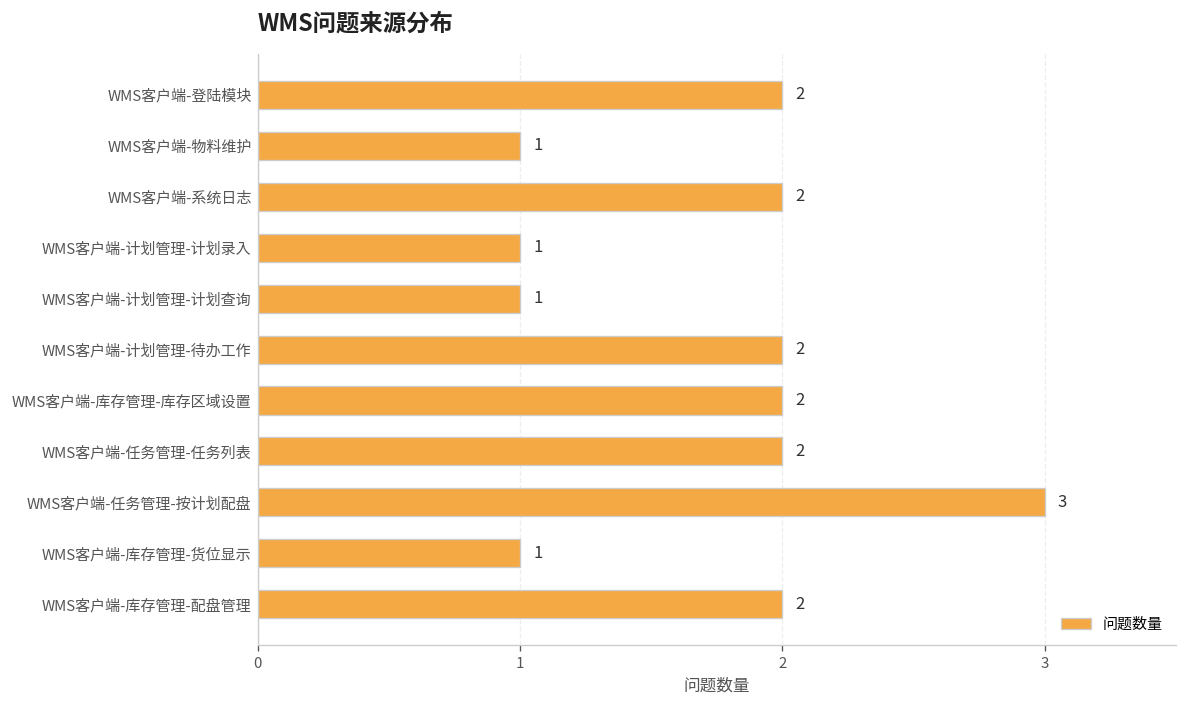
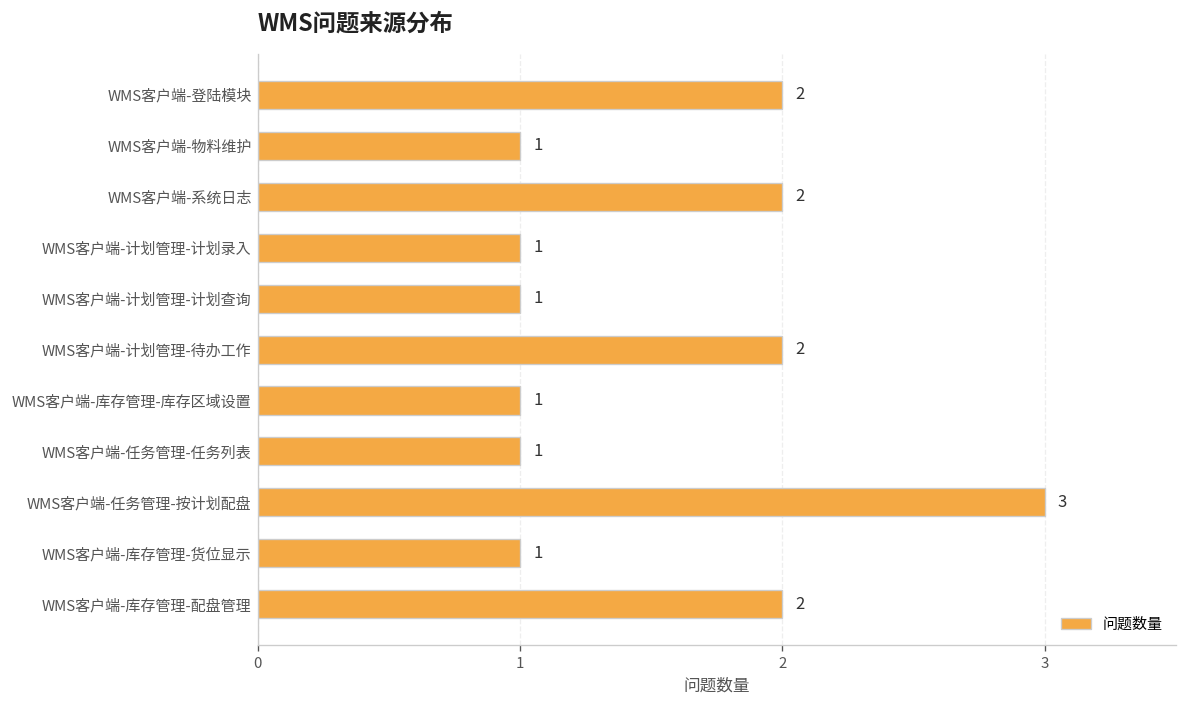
  {
    "WMS客户端-登陆模块": 2,
    "WMS客户端-物料维护": 1,
    "WMS客户端-系统日志": 2,
    "WMS客户端-计划管理-计划录入": 1,
    "WMS客户端-计划管理-计划查询": 1,
    "WMS客户端-计划管理-待办工作": 2,
-   "WMS客户端-库存管理-库存区域设置": 2,
-   "WMS客户端-任务管理-任务列表": 2,
+   "WMS客户端-库存管理-库存区域设置": 1,
+   "WMS客户端-任务管理-任务列表": 1,
    "WMS客户端-任务管理-按计划配盘": 3,
    "WMS客户端-库存管理-货位显示": 1,
    "WMS客户端-库存管理-配盘管理": 2
  }
